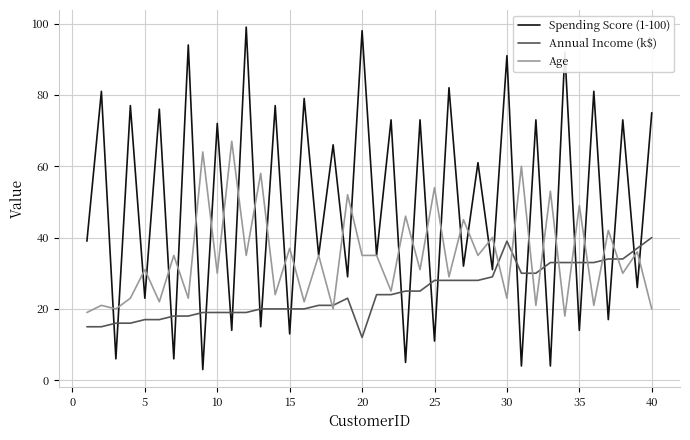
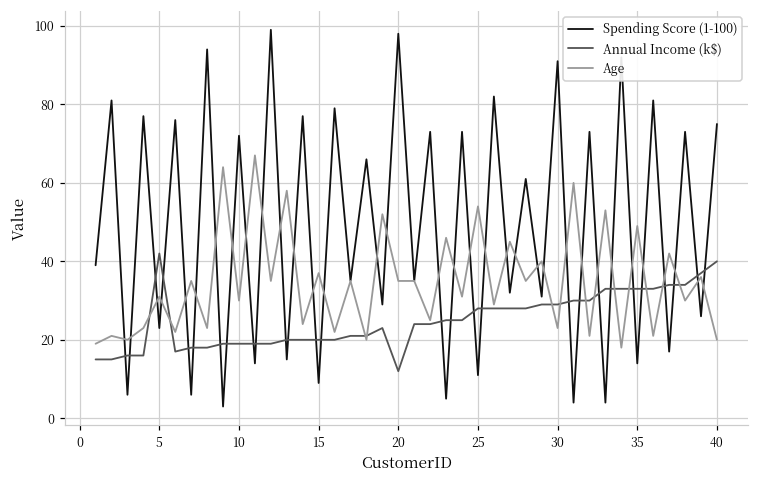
  {
    "Spending Score (1-100)": {
      "5": 23,
      "10": 72,
-     "15": 13,
+     "15": 9,
      "20": 98,
      "25": 11,
      "30": 91,
      "35": 14,
      "40": 75
    },
    "Annual Income (k$)": {
-     "5": 17,
+     "5": 42,
      "10": 19,
      "15": 20,
      "20": 12,
      "25": 28,
-     "30": 39,
+     "30": 29,
      "35": 33,
      "40": 40
    },
    "Age": {
      "5": 31,
      "10": 30,
      "15": 37,
      "20": 35,
      "25": 54,
      "30": 23,
      "35": 49,
      "40": 20
    }
  }
